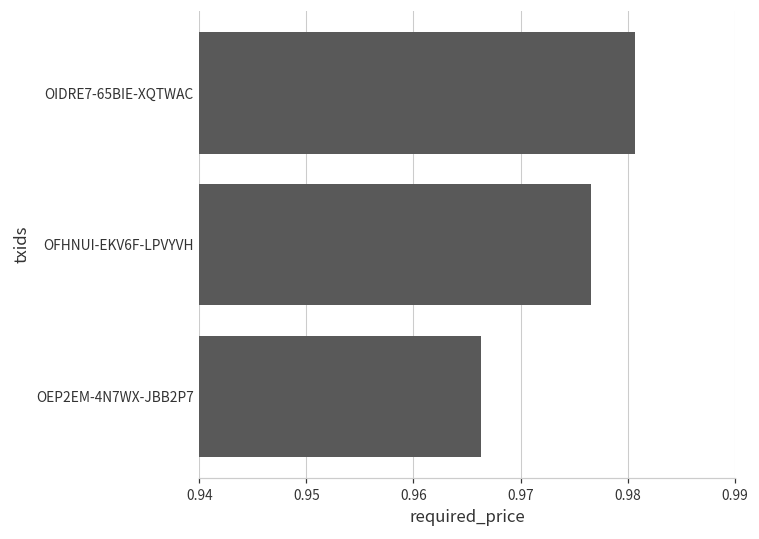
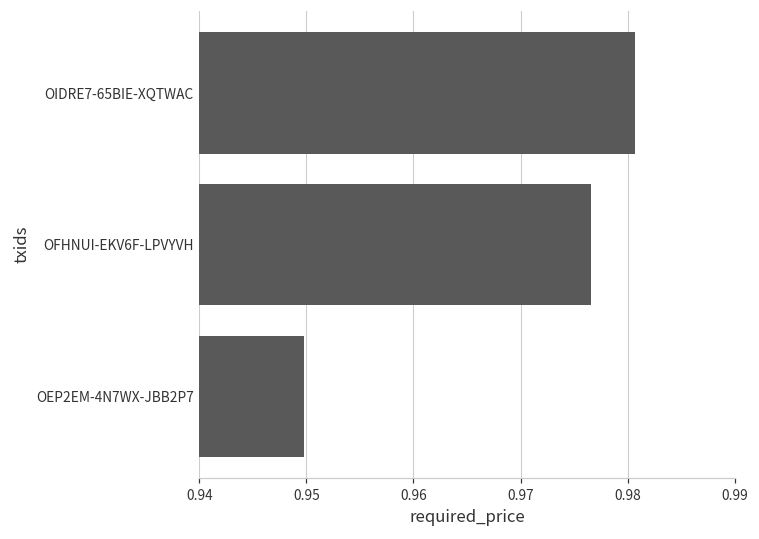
  {
    "OIDRE7-65BIE-XQTWAC": 0.981,
    "OFHNUI-EKV6F-LPVYVH": 0.977,
-   "OEP2EM-4N7WX-JBB2P7": 0.966
+   "OEP2EM-4N7WX-JBB2P7": 0.950
  }
